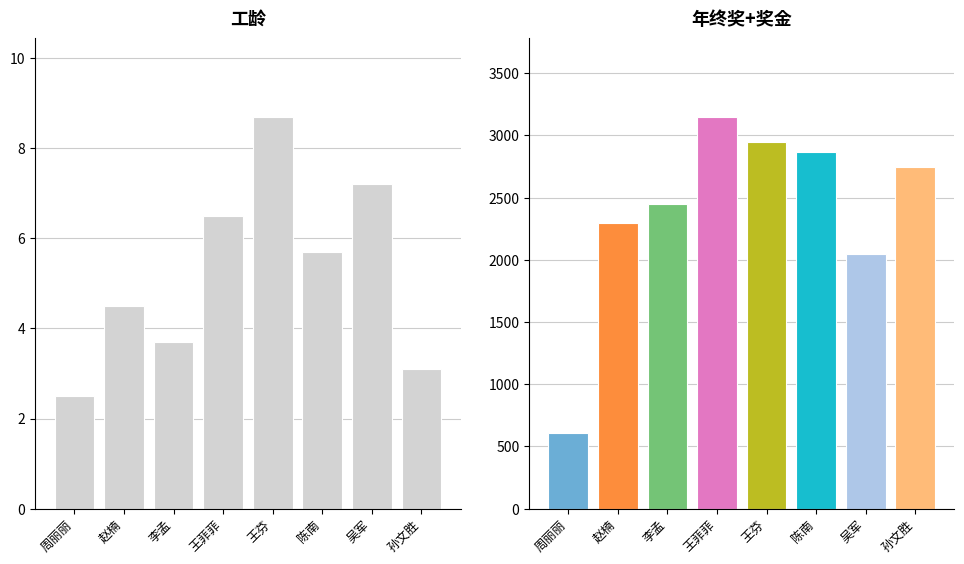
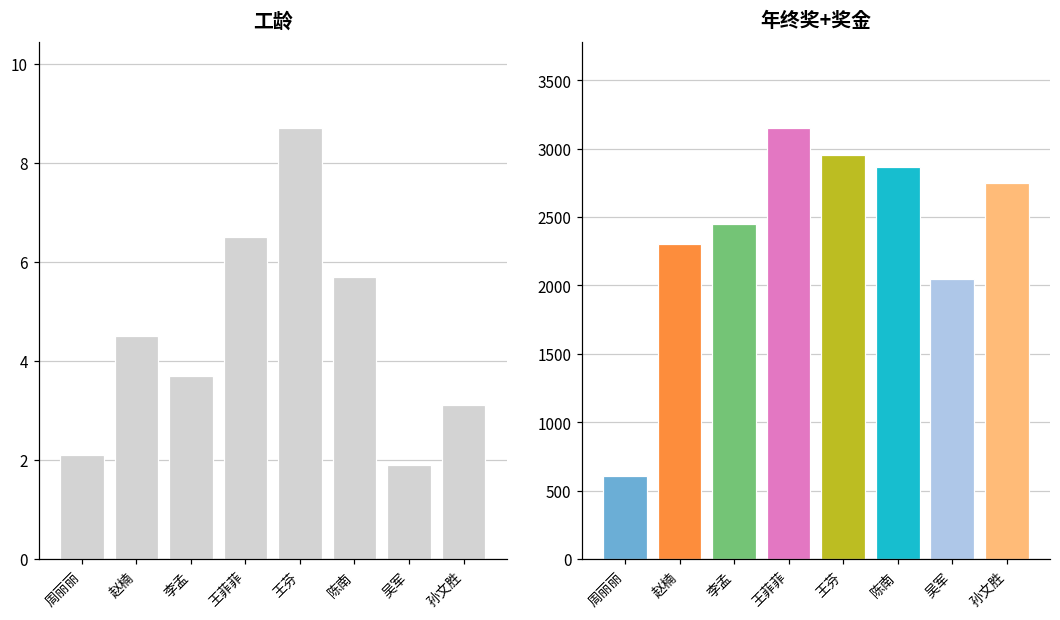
  {
    "工龄": {
-     "周丽丽": 2.5,
+     "周丽丽": 2.1,
      "赵楠": 4.5,
      "李孟": 3.7,
      "王菲菲": 6.5,
      "王芬": 8.7,
      "陈南": 5.7,
-     "吴军": 7.2,
+     "吴军": 1.9,
      "孙文胜": 3.1
    },
    "年终奖+奖金": {
      "周丽丽": 610,
      "赵楠": 2300,
      "李孟": 2450,
      "王菲菲": 3150,
      "王芬": 2950,
      "陈南": 2870,
      "吴军": 2050,
      "孙文胜": 2750
    }
  }
